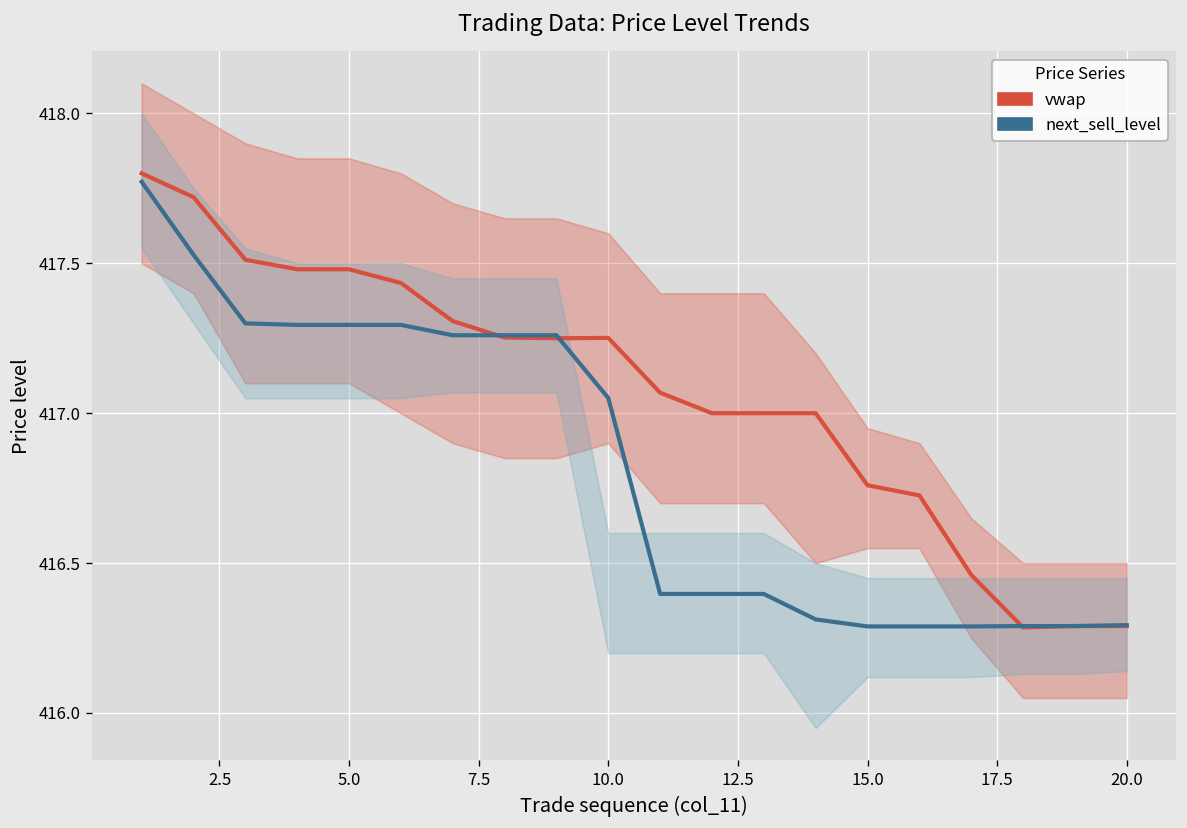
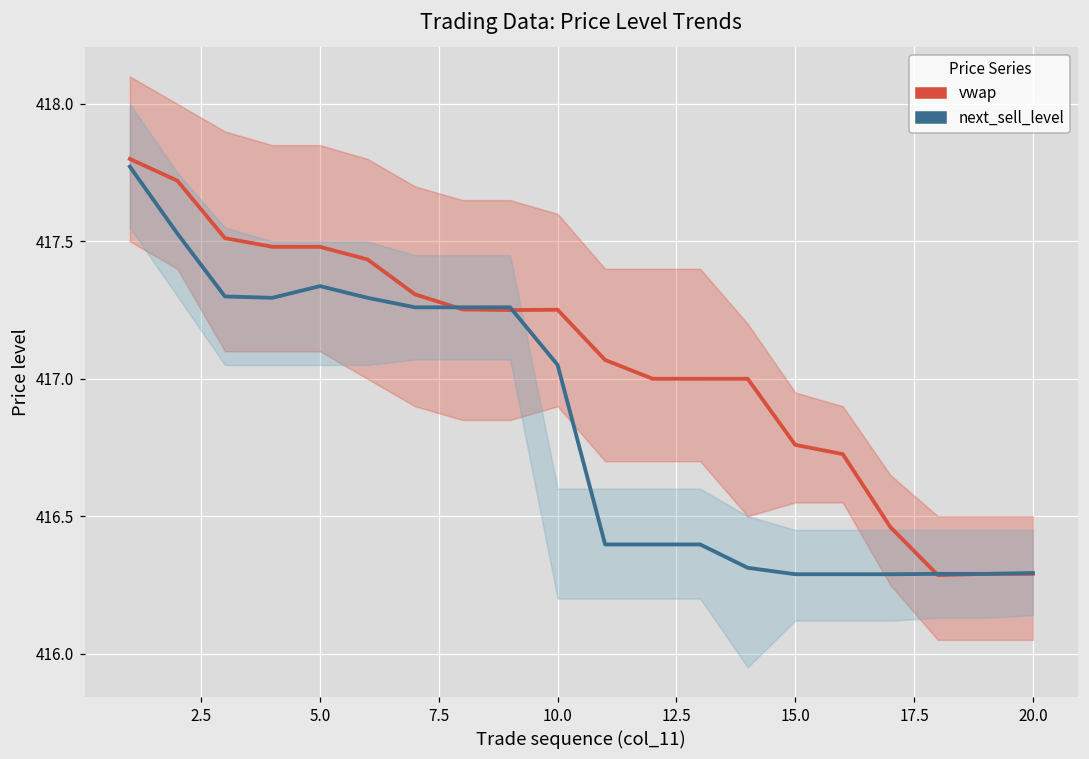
  {
    "next_sell_level": {
-     "5.0": 417.29,
+     "5.0": 417.34,
      "10.0": 417.05,
      "15.0": 416.29
    }
  }
